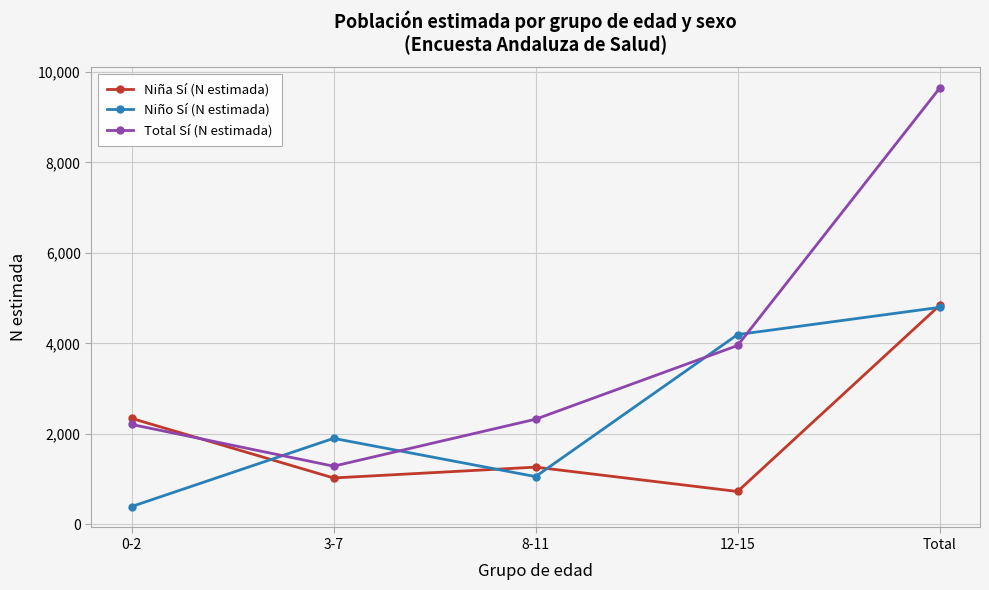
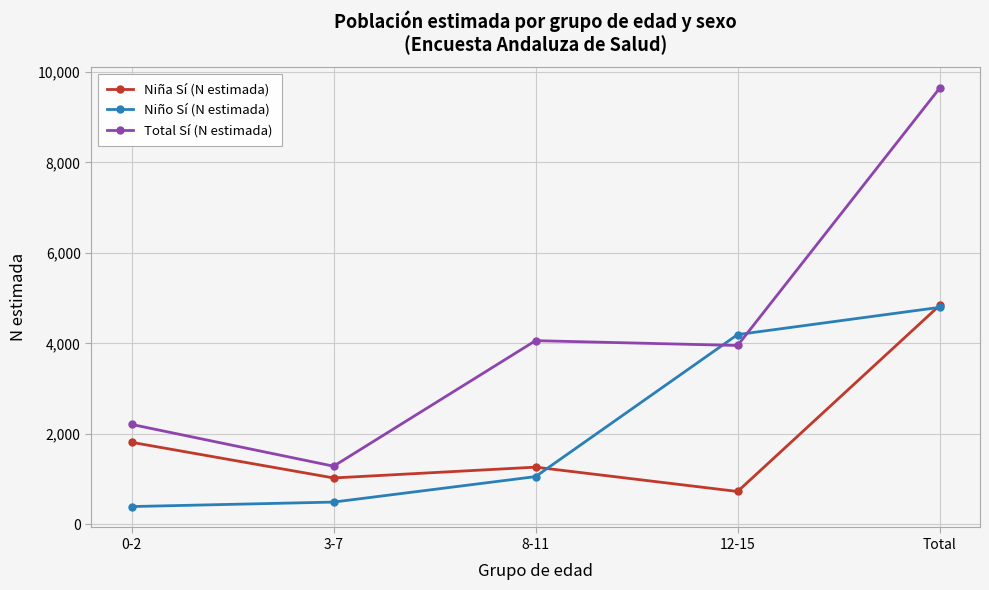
  {
    "Niña Sí (N estimada)": {
-     "0-2": "2,300",
+     "0-2": "1,800",
      "3-7": "1,000",
      "8-11": "1,300",
      "12-15": "700"
    },
    "Niño Sí (N estimada)": {
      "0-2": "400",
-     "3-7": "1,900",
+     "3-7": "500",
      "8-11": "1,100",
      "12-15": "4,200"
    },
    "Total Sí (N estimada)": {
      "0-2": "2,200",
      "3-7": "1,300",
-     "8-11": "2,300",
+     "8-11": "4,100",
      "12-15": "4,000",
      "Total": "9,600"
    }
  }
